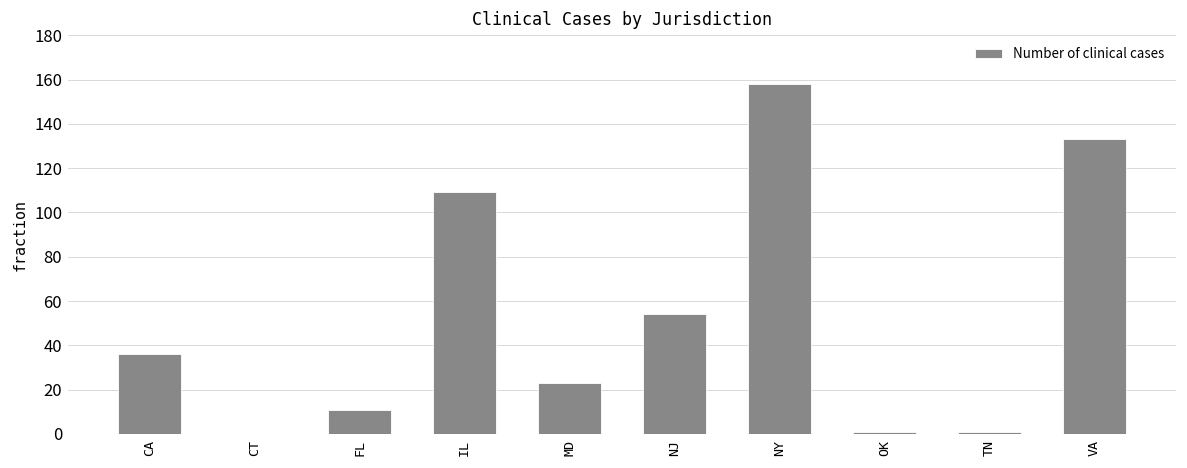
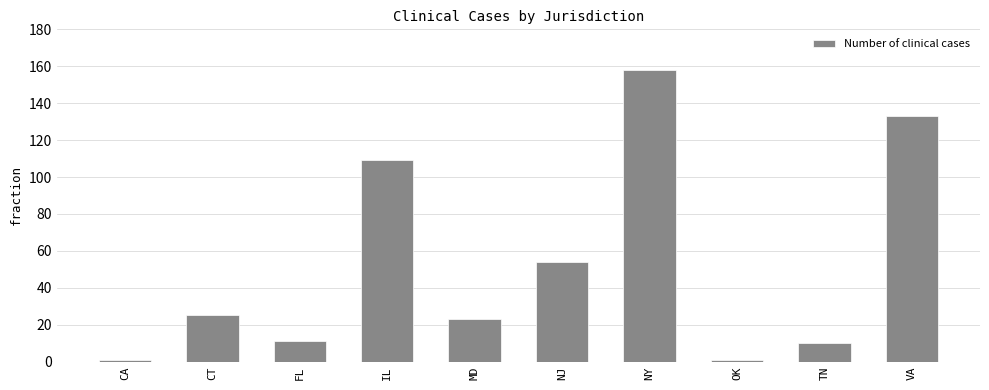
  {
-   "CA": 36,
-   "CT": 0,
+   "CA": 1,
+   "CT": 25,
    "FL": 11,
    "IL": 109,
    "MD": 23,
    "NJ": 54,
    "NY": 158,
-   "TN": 1,
+   "TN": 10,
    "VA": 133
  }
